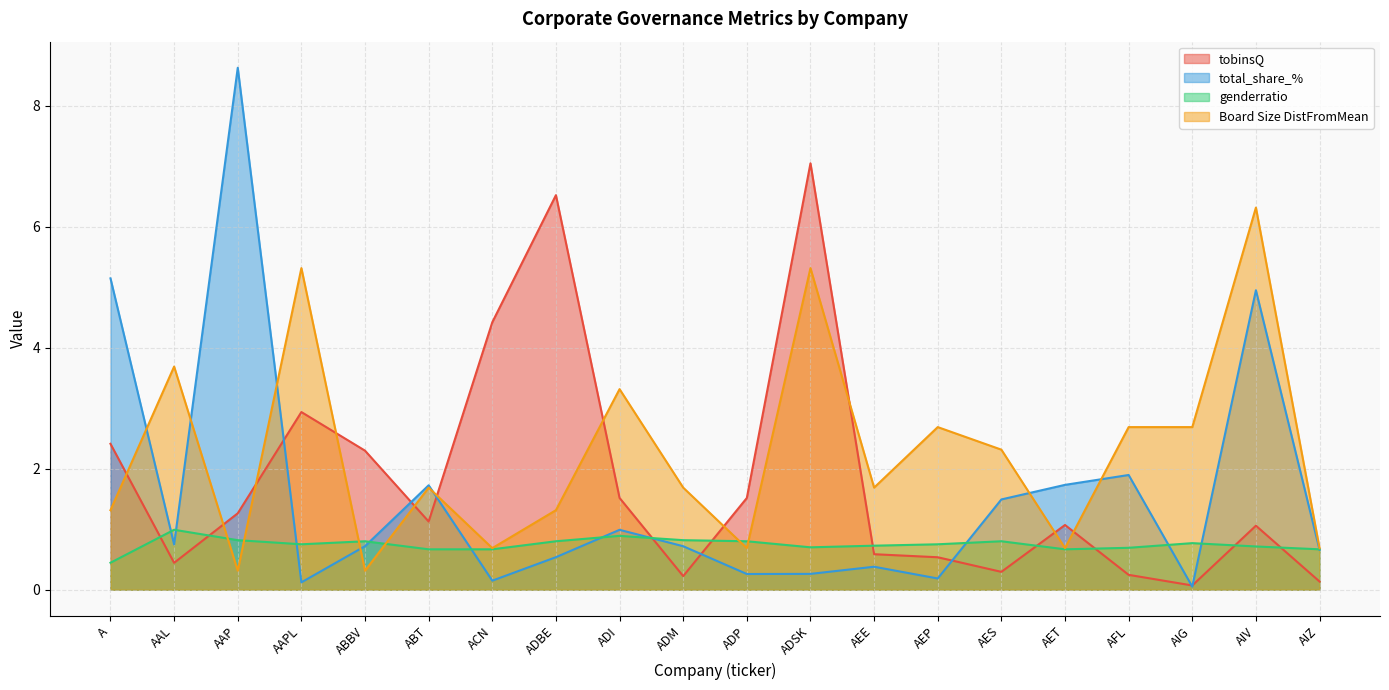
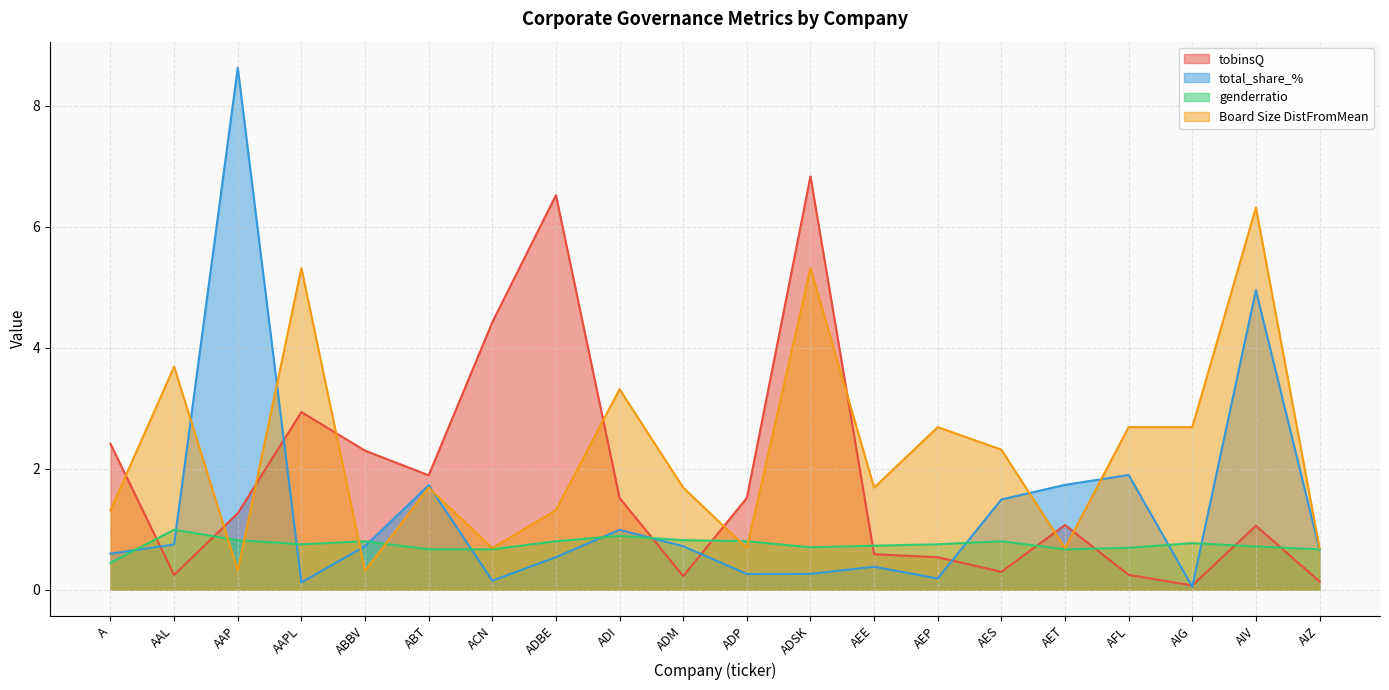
  {
    "tobinsQ": {
      "A": 2.4,
-     "AAL": 0.4,
+     "AAL": 0.2,
      "AAP": 1.3,
      "AAPL": 2.9,
      "ABBV": 2.3,
-     "ABT": 1.1,
+     "ABT": 1.9,
      "ACN": 4.4,
      "ADBE": 6.5,
      "ADI": 1.5,
      "ADM": 0.2,
      "ADP": 1.5,
-     "ADSK": 7.0,
+     "ADSK": 6.8,
      "AEE": 0.6,
      "AEP": 0.5,
      "AES": 0.3,
      "AET": 1.1,
      "AFL": 0.2,
      "AIV": 1.1,
      "AIZ": 0.1
    },
    "total_share_%": {
-     "A": 5.1,
+     "A": 0.6,
      "AAL": 0.7,
      "AAP": 8.6,
      "AAPL": 0.1,
      "ABBV": 0.7,
      "ACN": 0.1,
      "ADBE": 0.5,
      "ADI": 1.0,
      "ADM": 0.7,
      "ADP": 0.3,
      "ADSK": 0.3,
      "AEE": 0.4,
      "AEP": 0.2,
      "AES": 1.5,
      "AET": 1.7,
      "AFL": 1.9,
      "AIV": 4.9
    },
    "genderratio": {
      "A": 0.4,
      "AAL": 1.0,
      "AAP": 0.8,
      "AAPL": 0.8,
      "ABBV": 0.8,
      "ABT": 0.7,
      "ADBE": 0.8,
      "ADI": 0.9,
      "ADM": 0.8,
      "ADP": 0.8,
      "ADSK": 0.7,
      "AEE": 0.7,
      "AEP": 0.8,
      "AES": 0.8,
      "AFL": 0.7,
      "AIG": 0.8,
      "AIV": 0.7
    },
    "Board Size DistFromMean": {
      "A": 1.3,
      "AAL": 3.7,
      "AAP": 0.3,
      "AAPL": 5.3,
      "ABBV": 0.3,
      "ADBE": 1.3,
      "ADI": 3.3,
      "ADM": 1.7,
      "ADP": 0.7,
      "ADSK": 5.3,
      "AEE": 1.7,
      "AEP": 2.7,
      "AES": 2.3,
      "AFL": 2.7,
      "AIG": 2.7,
      "AIV": 6.3
    }
  }
